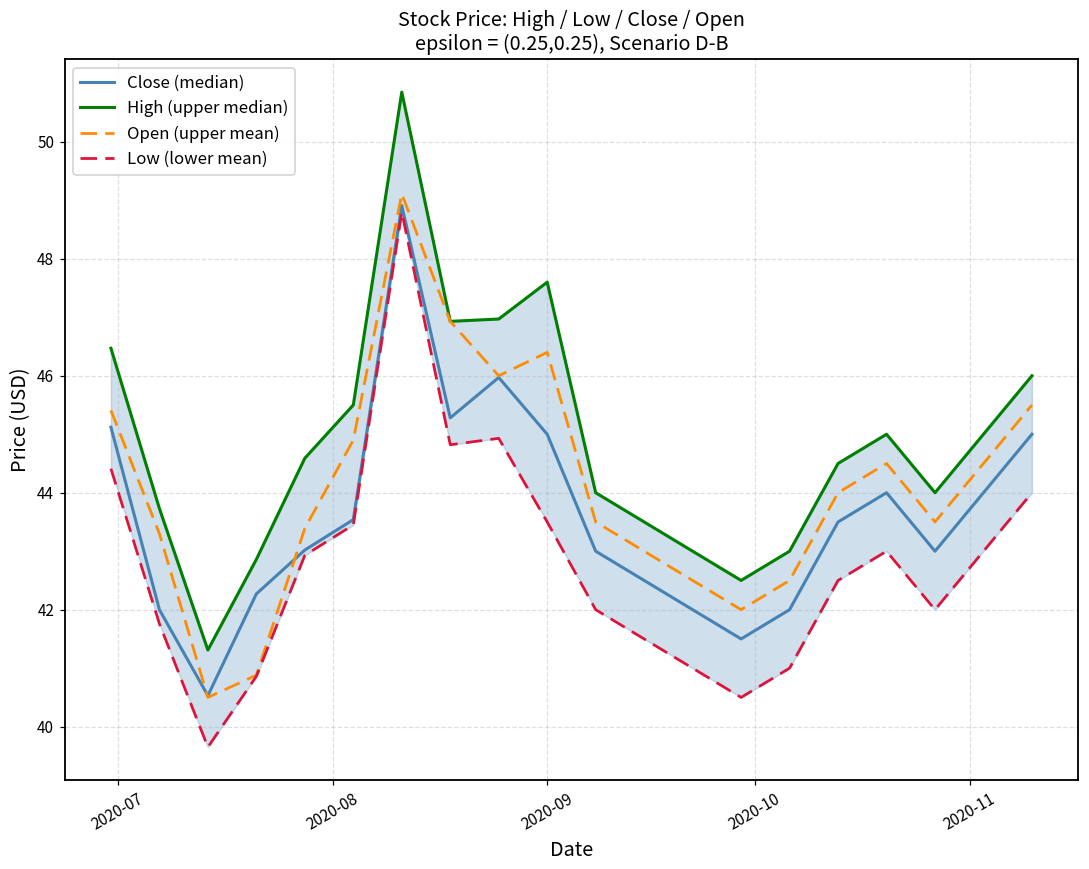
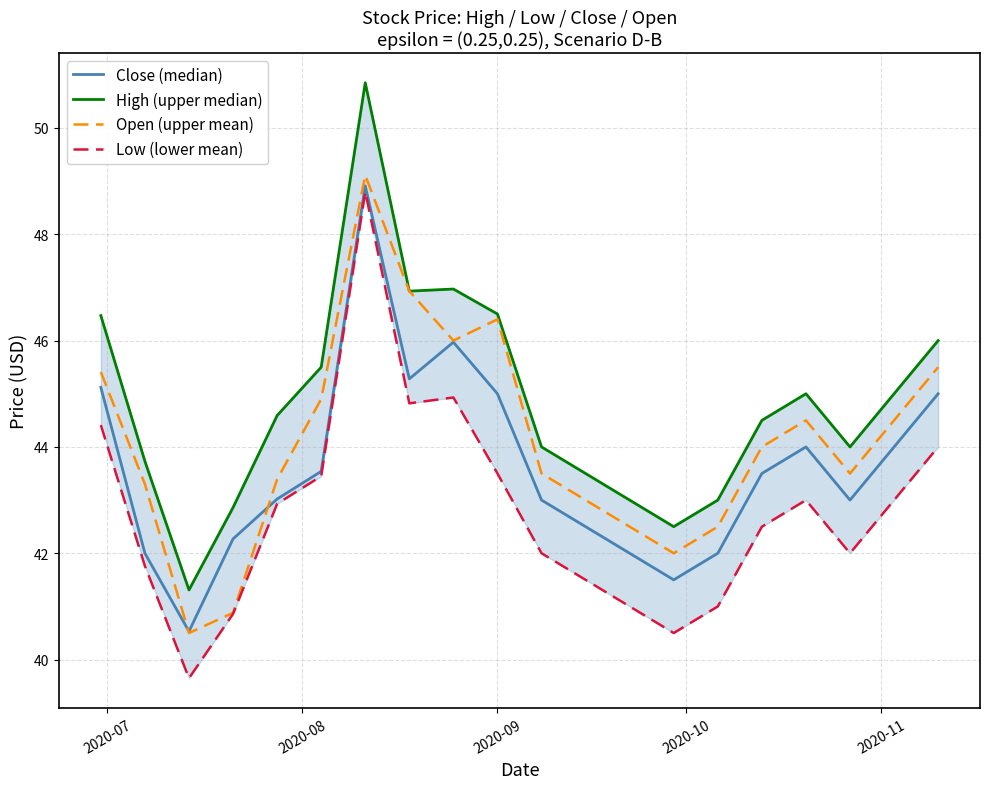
  {
    "Close (median)": {
      "2020-09": 45.0
    },
    "High (upper median)": {
-     "2020-09": 47.6
+     "2020-09": 46.5
    },
    "Open (upper mean)": {
      "2020-09": 46.4
    },
    "Low (lower mean)": {
      "2020-09": 43.5
    }
  }
